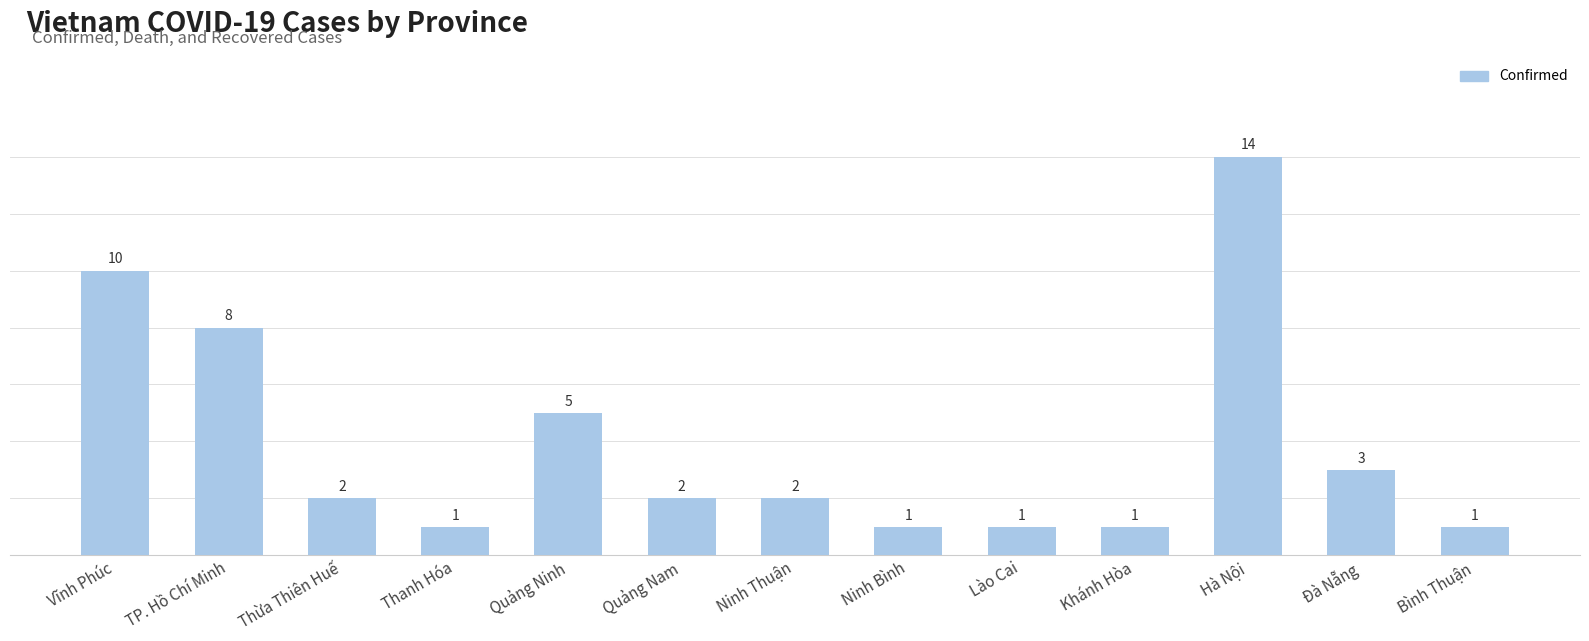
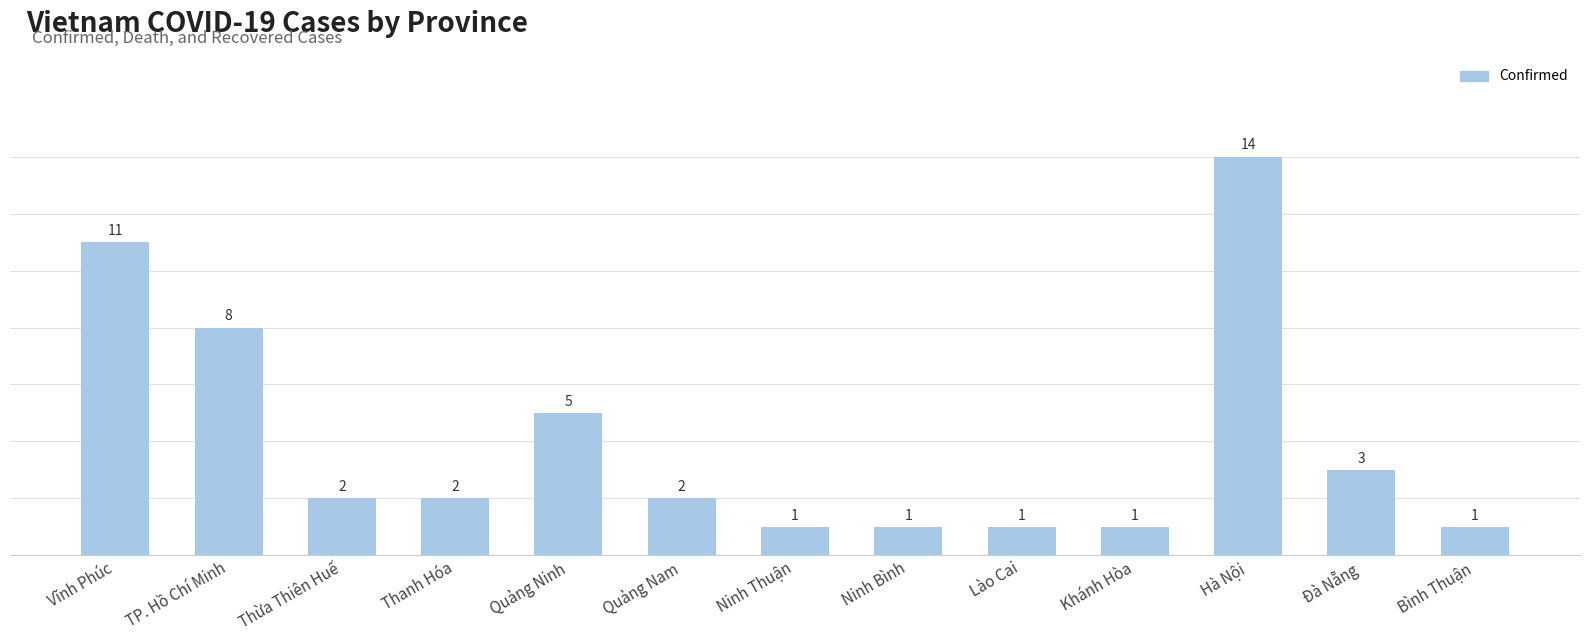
  {
-   "Vĩnh Phúc": 10,
+   "Vĩnh Phúc": 11,
    "TP. Hồ Chí Minh": 8,
    "Thừa Thiên Huế": 2,
-   "Thanh Hóa": 1,
+   "Thanh Hóa": 2,
    "Quảng Ninh": 5,
    "Quảng Nam": 2,
-   "Ninh Thuận": 2,
+   "Ninh Thuận": 1,
    "Ninh Bình": 1,
    "Lào Cai": 1,
    "Khánh Hòa": 1,
    "Hà Nội": 14,
    "Đà Nẵng": 3,
    "Bình Thuận": 1
  }
